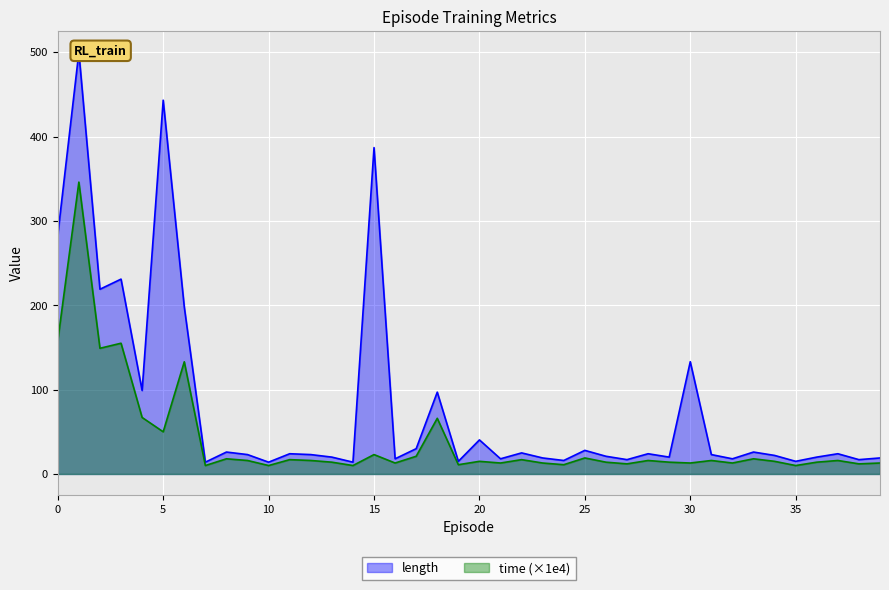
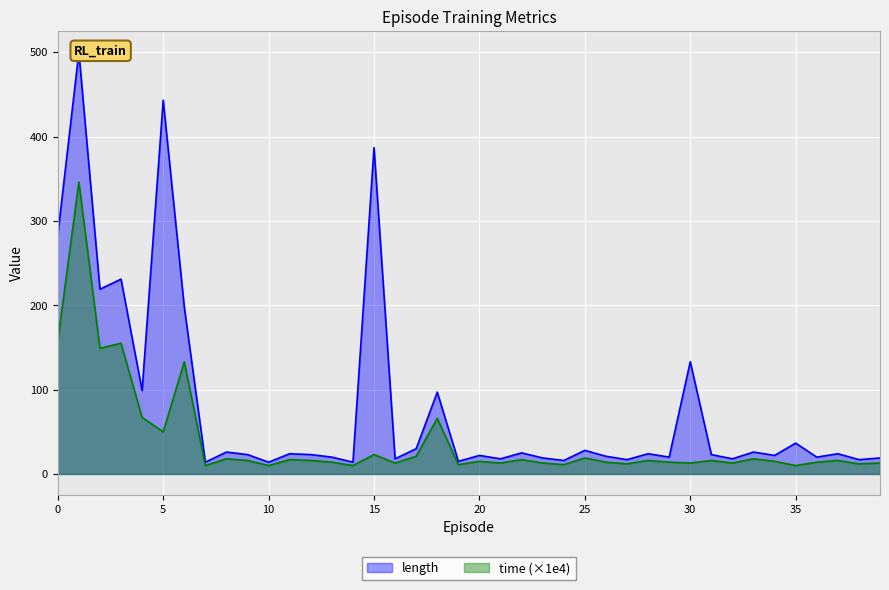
  {
    "length": {
      "0": 280,
      "5": 440,
      "10": 10,
      "15": 390,
-     "20": 40,
+     "20": 20,
      "25": 30,
      "30": 130,
-     "35": 20
+     "35": 40
    },
    "time (×1e4)": {
      "0": 160,
      "5": 50,
      "10": 10,
      "15": 20,
      "20": 20,
      "25": 20,
      "30": 10,
      "35": 10
    }
  }
